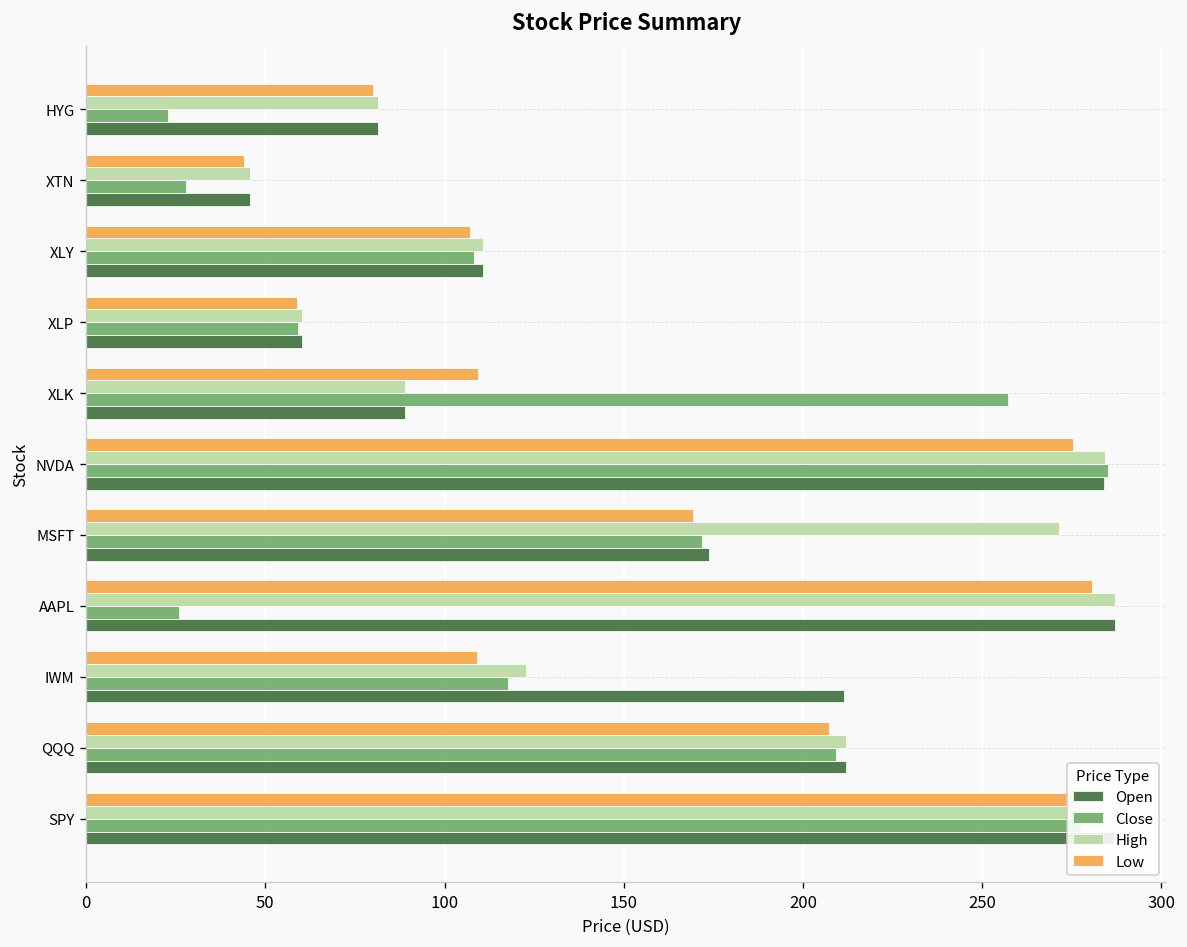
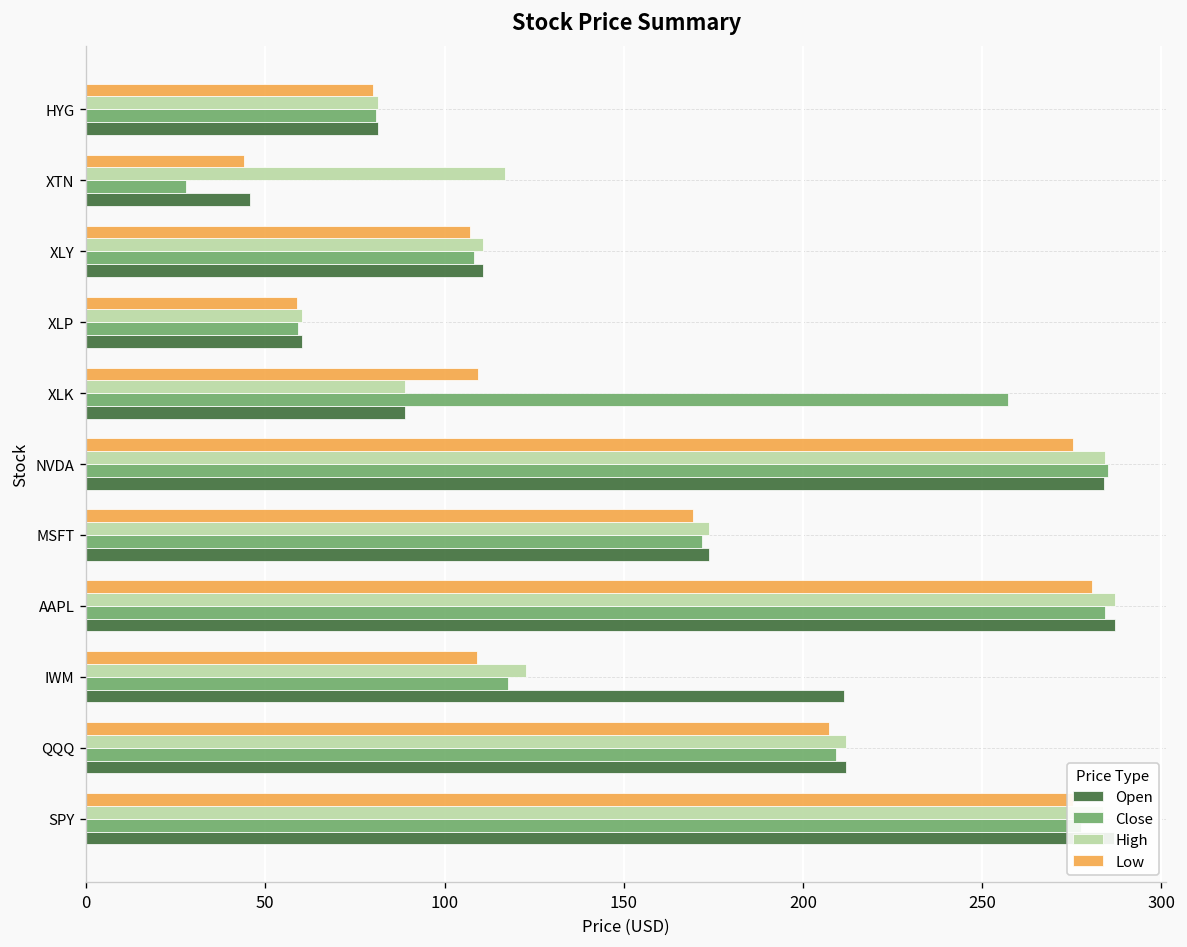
  {
    "Open": {
      "HYG": 82,
      "XTN": 46,
      "XLY": 111,
      "XLP": 60,
      "XLK": 89,
      "NVDA": 284,
      "MSFT": 174,
      "AAPL": 287,
      "IWM": 211,
      "QQQ": 212
    },
    "Close": {
-     "HYG": 23,
+     "HYG": 81,
      "XTN": 28,
      "XLY": 108,
      "XLP": 59,
      "XLK": 257,
      "NVDA": 285,
      "MSFT": 172,
-     "AAPL": 26,
+     "AAPL": 284,
      "IWM": 118,
      "QQQ": 209
    },
    "High": {
      "HYG": 82,
-     "XTN": 46,
+     "XTN": 117,
      "XLY": 111,
      "XLP": 60,
      "XLK": 89,
      "NVDA": 284,
-     "MSFT": 272,
+     "MSFT": 174,
      "AAPL": 287,
      "IWM": 123,
      "QQQ": 212
    },
    "Low": {
      "HYG": 80,
      "XTN": 44,
      "XLY": 107,
      "XLP": 59,
      "XLK": 109,
      "NVDA": 275,
      "MSFT": 169,
      "AAPL": 281,
      "IWM": 109,
      "QQQ": 207
    }
  }
